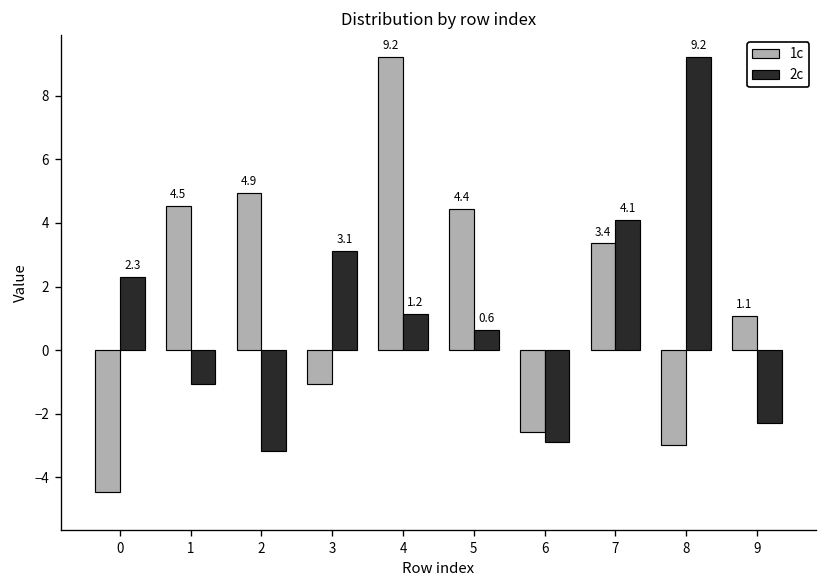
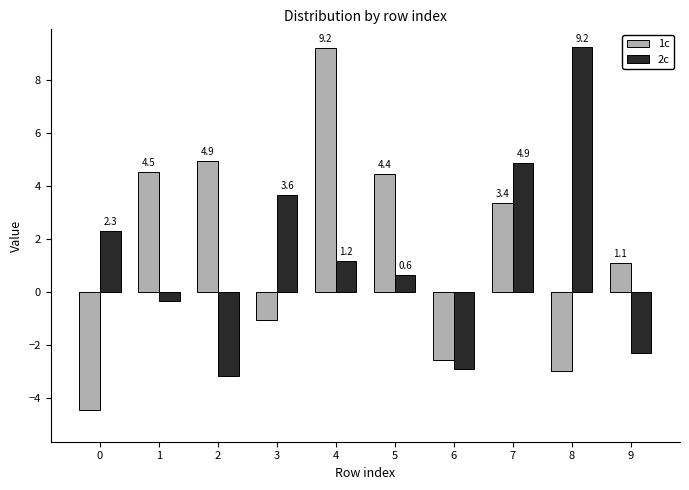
  {
    "1c": {
      "1": 4.5,
      "2": 4.9,
      "4": 9.2,
      "5": 4.4,
      "7": 3.4,
      "9": 1.1
    },
    "2c": {
      "0": 2.3,
-     "1": -1.1,
-     "3": 3.1,
+     "1": -0.4,
+     "3": 3.6,
      "4": 1.2,
      "5": 0.6,
-     "7": 4.1,
+     "7": 4.9,
      "8": 9.2
    }
  }
